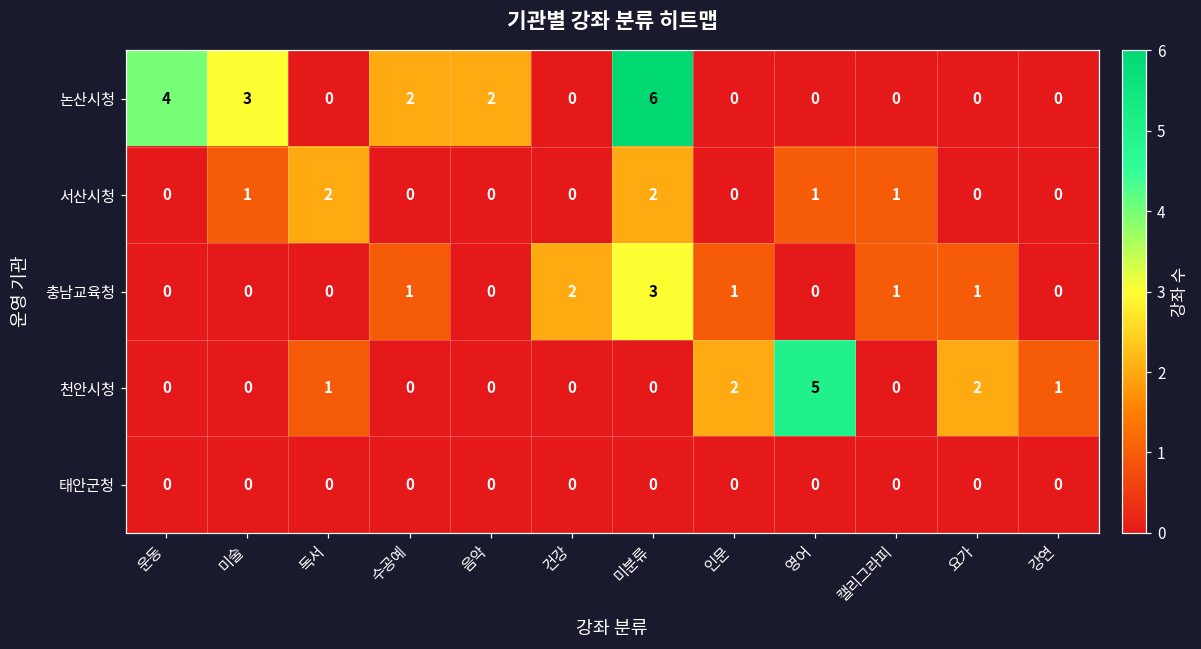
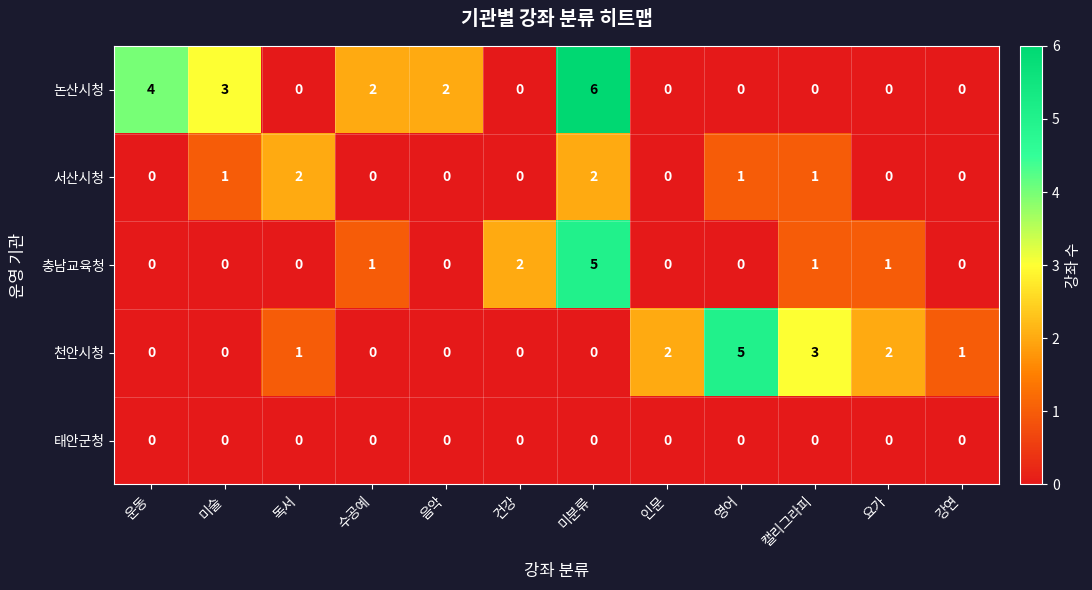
  {
    "논산시청": {
      "운동": 4,
      "미술": 3,
      "독서": 0,
      "수공예": 2,
      "음악": 2,
      "건강": 0,
      "미분류": 6,
      "인문": 0,
      "영어": 0,
      "캘리그라피": 0,
      "요가": 0,
      "강연": 0
    },
    "서산시청": {
      "운동": 0,
      "미술": 1,
      "독서": 2,
      "수공예": 0,
      "음악": 0,
      "건강": 0,
      "미분류": 2,
      "인문": 0,
      "영어": 1,
      "캘리그라피": 1,
      "요가": 0,
      "강연": 0
    },
    "충남교육청": {
      "운동": 0,
      "미술": 0,
      "독서": 0,
      "수공예": 1,
      "음악": 0,
      "건강": 2,
-     "미분류": 3,
-     "인문": 1,
+     "미분류": 5,
+     "인문": 0,
      "영어": 0,
      "캘리그라피": 1,
      "요가": 1,
      "강연": 0
    },
    "천안시청": {
      "운동": 0,
      "미술": 0,
      "독서": 1,
      "수공예": 0,
      "음악": 0,
      "건강": 0,
      "미분류": 0,
      "인문": 2,
      "영어": 5,
-     "캘리그라피": 0,
+     "캘리그라피": 3,
      "요가": 2,
      "강연": 1
    },
    "태안군청": {
      "운동": 0,
      "미술": 0,
      "독서": 0,
      "수공예": 0,
      "음악": 0,
      "건강": 0,
      "미분류": 0,
      "인문": 0,
      "영어": 0,
      "캘리그라피": 0,
      "요가": 0,
      "강연": 0
    }
  }
